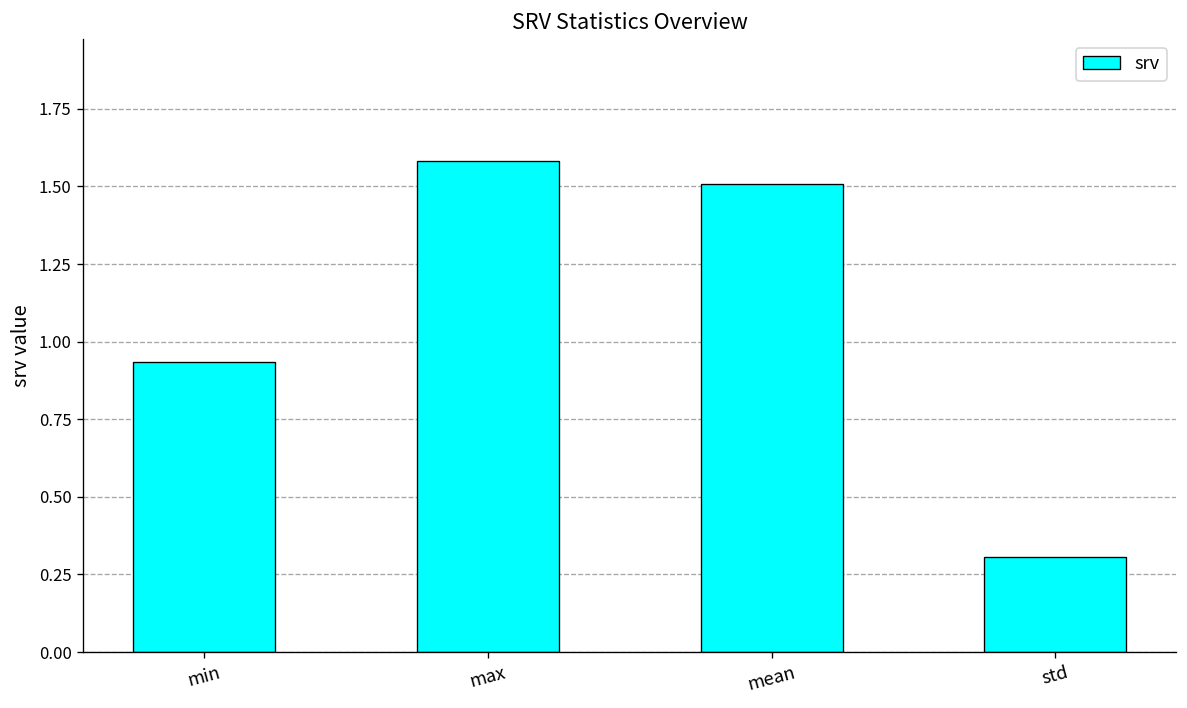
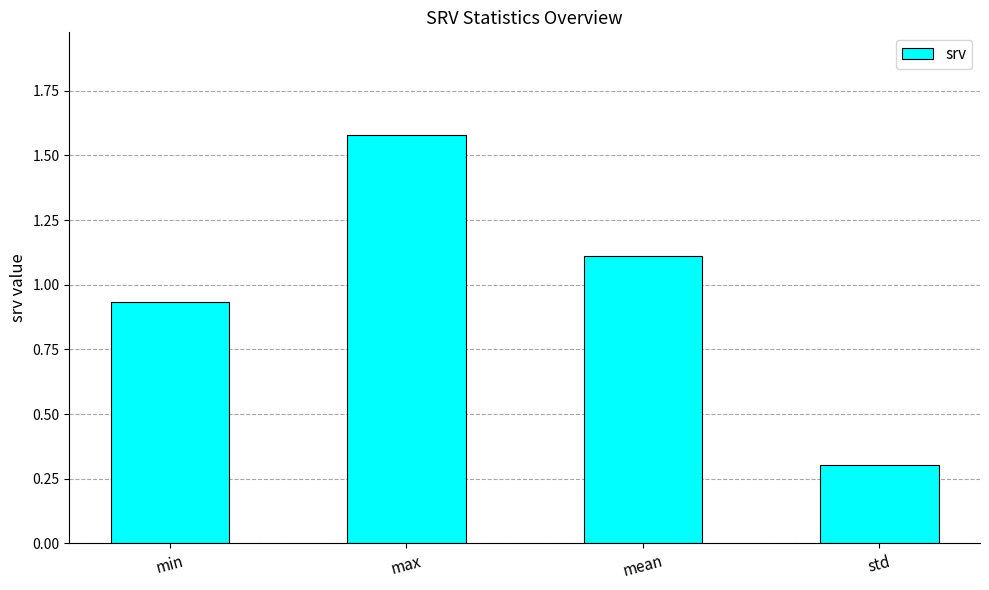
  {
    "min": 0.93,
    "max": 1.58,
-   "mean": 1.51,
+   "mean": 1.11,
    "std": 0.30
  }
